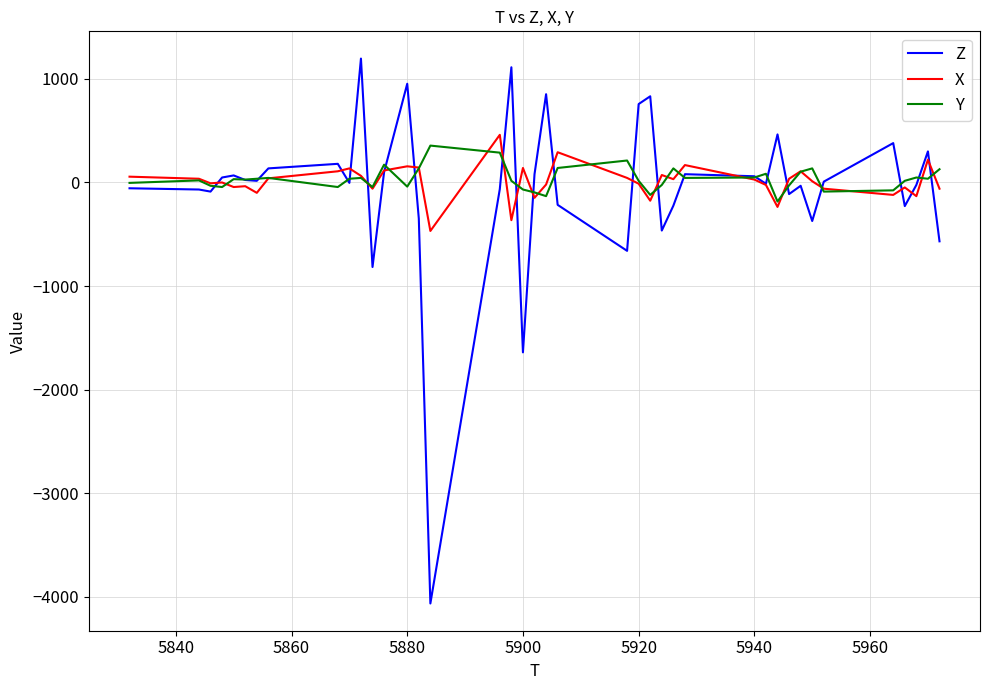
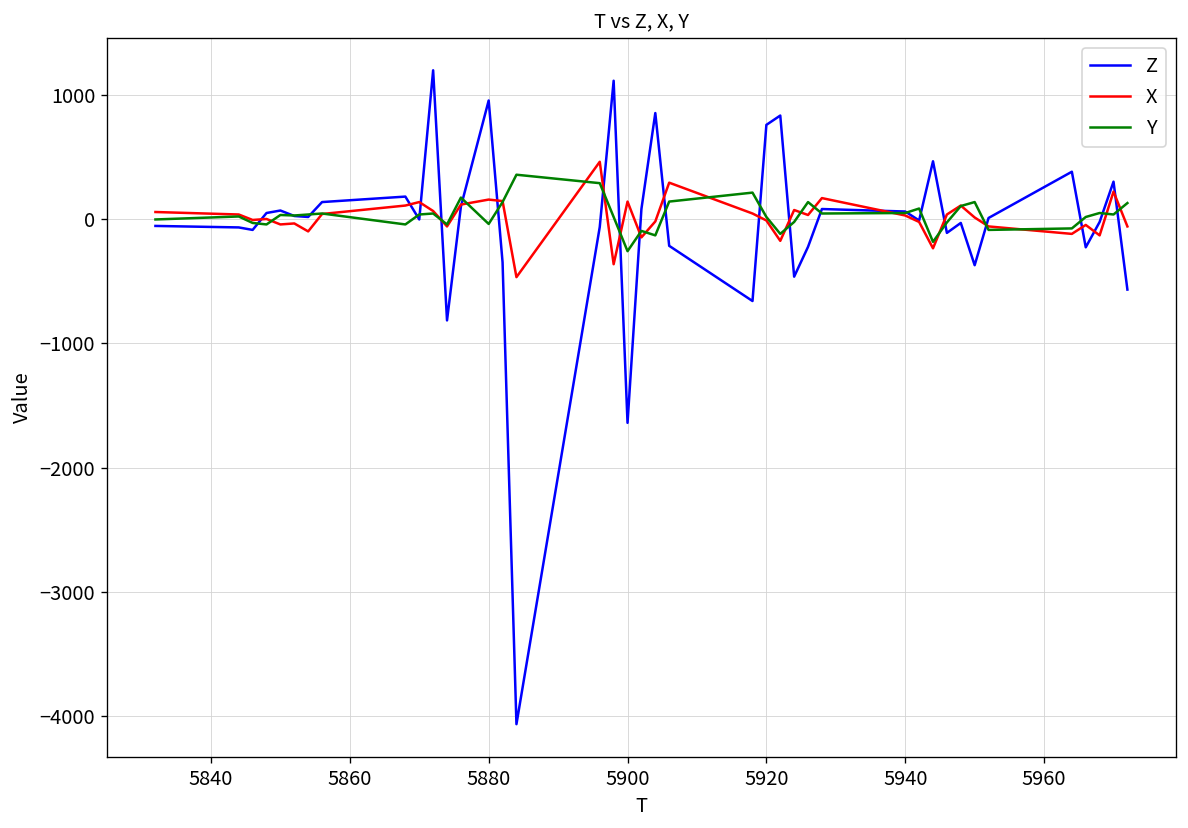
  {
    "Z": {
      "5880": 950,
      "5900": -1640,
      "5920": 760
    },
    "X": {
      "5880": 160,
      "5900": 140,
      "5920": -10
    },
    "Y": {
      "5880": -40,
-     "5900": -70,
+     "5900": -260,
      "5920": 20
    }
  }
